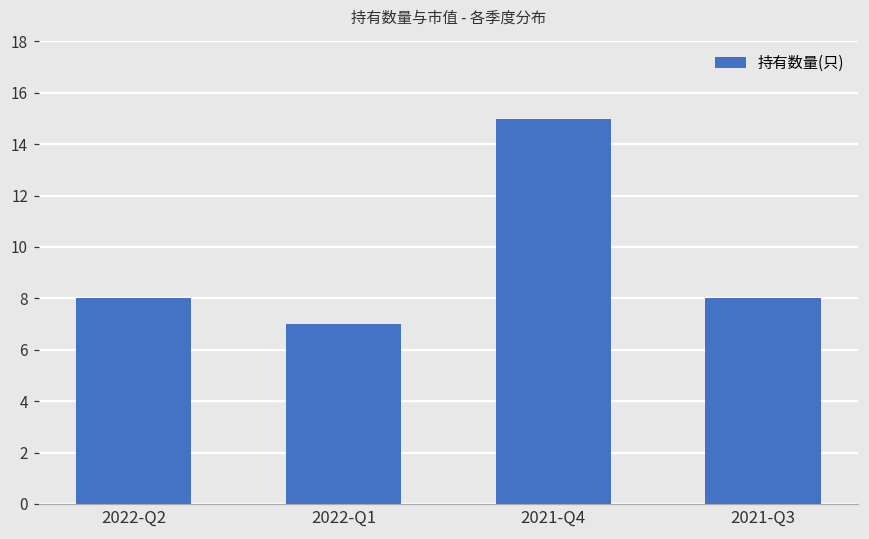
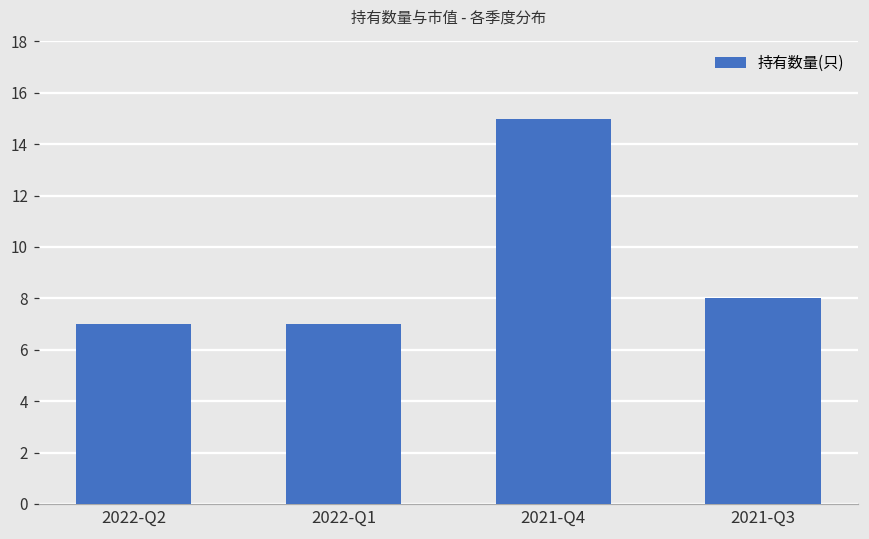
  {
-   "2022-Q2": 8,
+   "2022-Q2": 7,
    "2022-Q1": 7,
    "2021-Q4": 15,
    "2021-Q3": 8
  }
